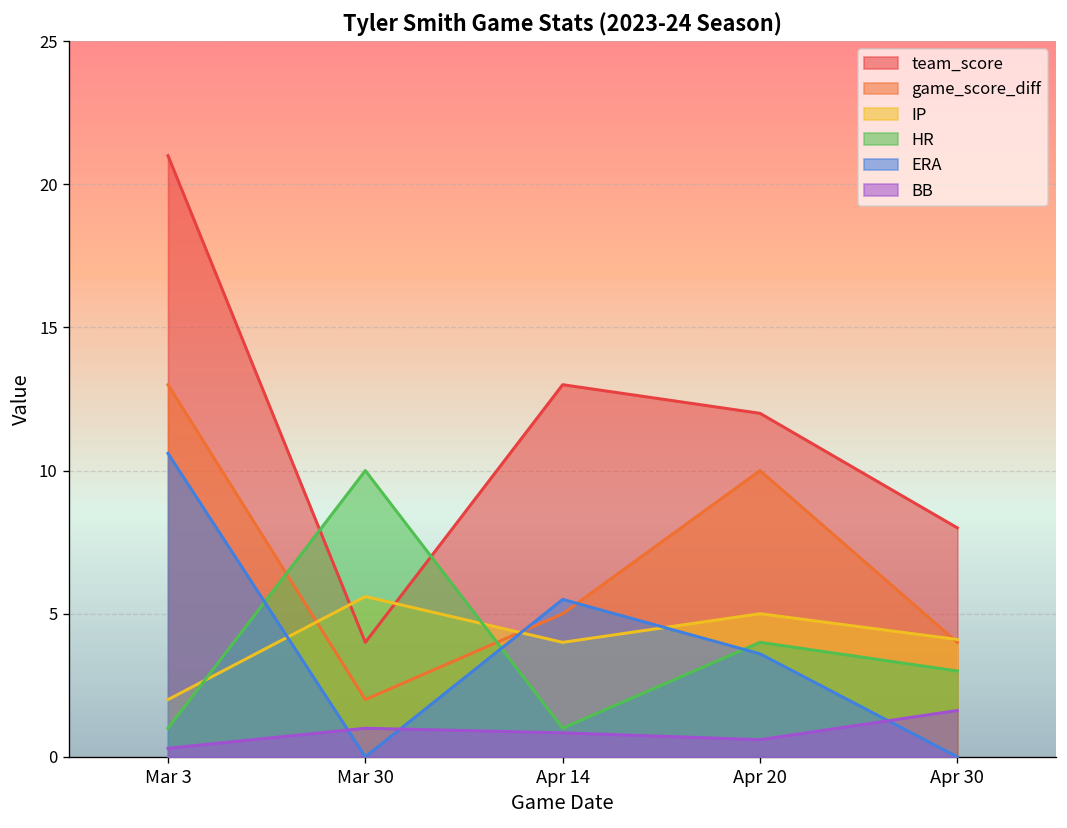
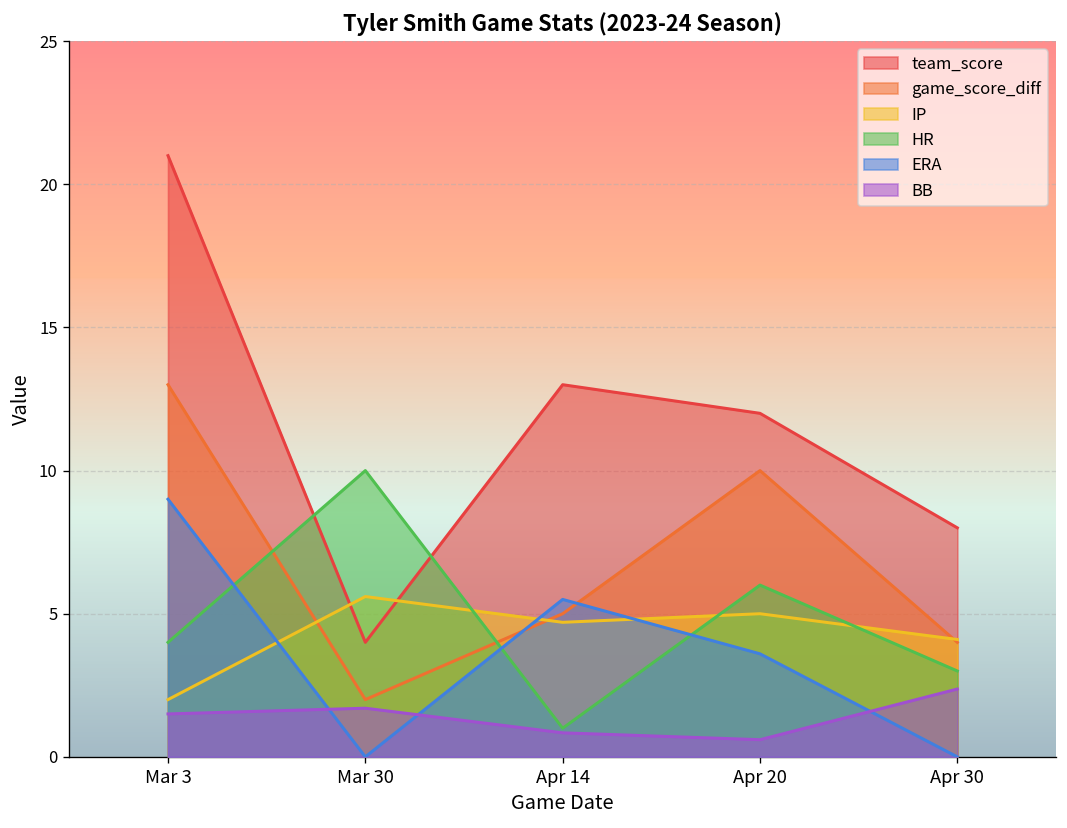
  {
    "IP": {
      "Mar 3": 2.0,
      "Mar 30": 5.6,
-     "Apr 14": 4.0,
+     "Apr 14": 4.7,
      "Apr 20": 5.0
    },
    "HR": {
-     "Mar 3": 1,
+     "Mar 3": 4,
      "Mar 30": 10,
      "Apr 14": 1,
-     "Apr 20": 4,
+     "Apr 20": 6,
      "Apr 30": 3
    },
    "ERA": {
-     "Mar 3": 10.6,
+     "Mar 3": 9.0,
      "Mar 30": 0.0,
      "Apr 14": 5.5,
      "Apr 20": 3.6,
      "Apr 30": 0.0
    },
    "BB": {
-     "Mar 3": 0.3,
-     "Mar 30": 1.0,
+     "Mar 3": 1.5,
+     "Mar 30": 1.7,
      "Apr 14": 0.8,
      "Apr 20": 0.6,
-     "Apr 30": 1.6
+     "Apr 30": 2.4
    }
  }
